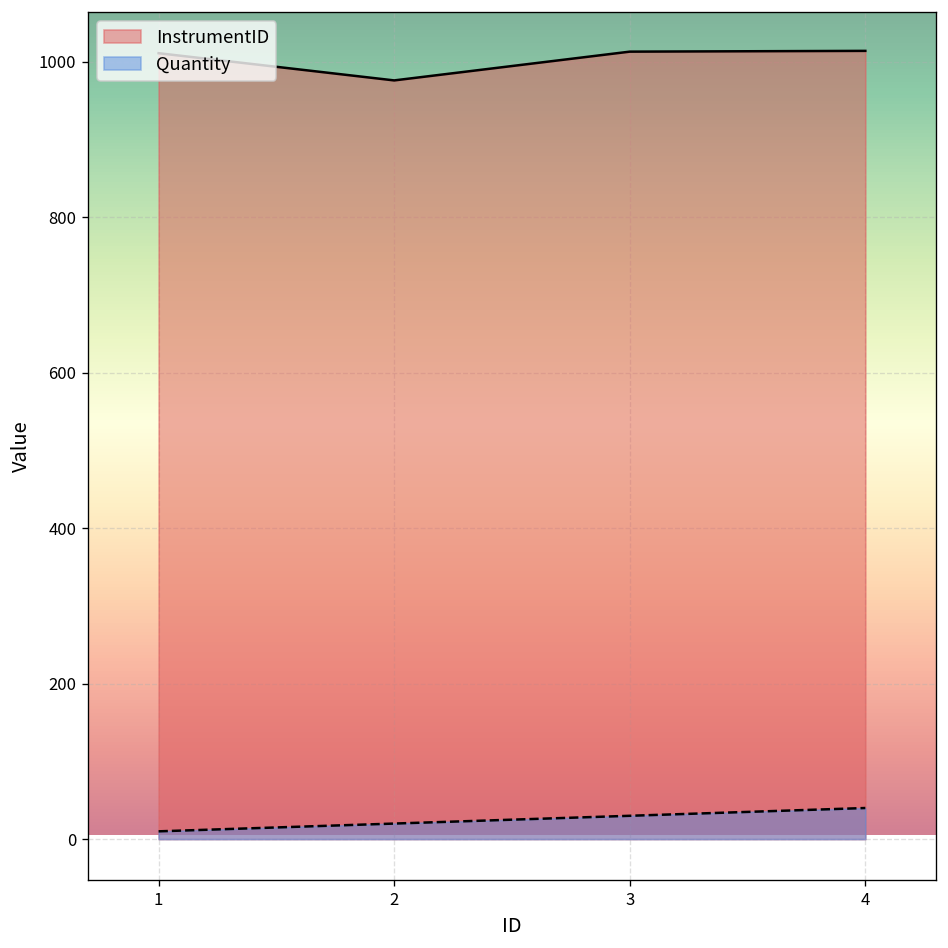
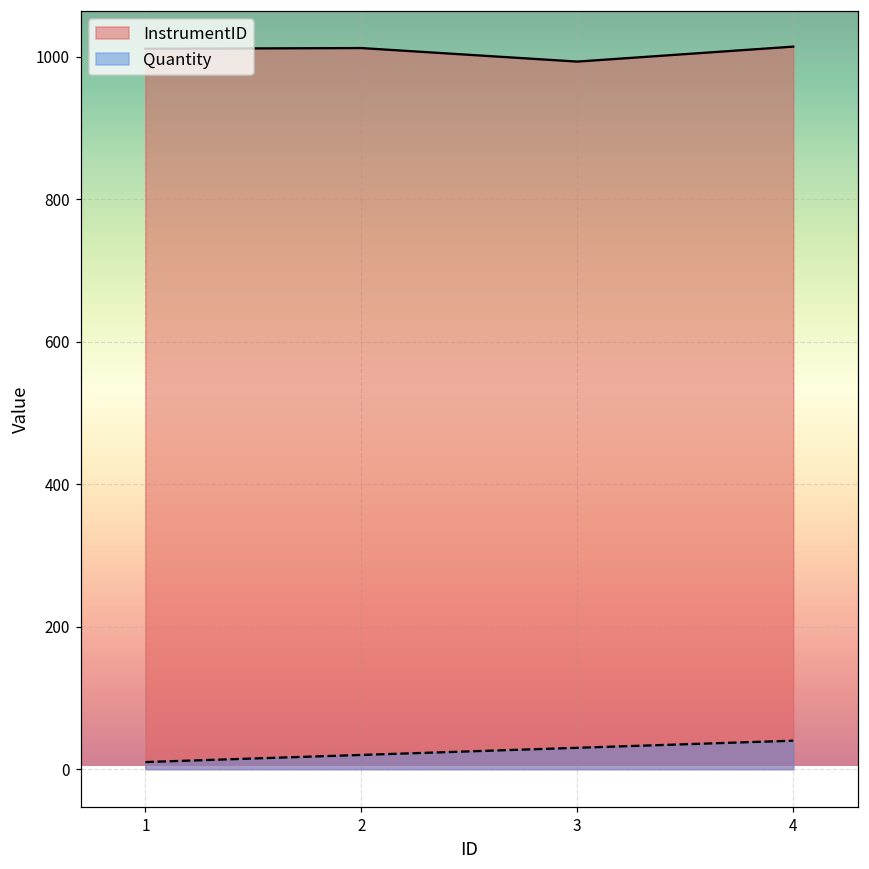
  {
    "InstrumentID": {
-     "2": 980,
-     "3": 1010,
+     "2": 1010,
+     "3": 990,
      "4": 1010
    },
    "Quantity": {
      "1": 10,
      "2": 20,
      "3": 30,
      "4": 40
    }
  }
